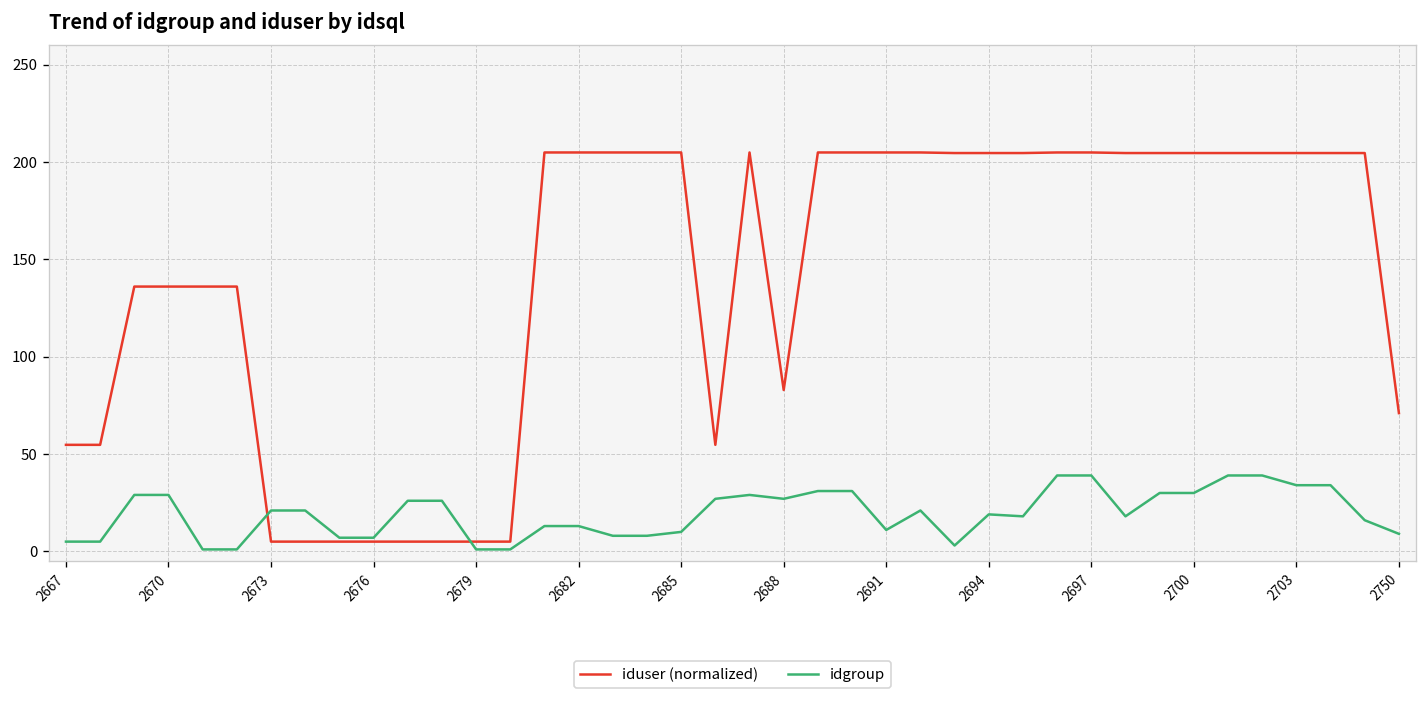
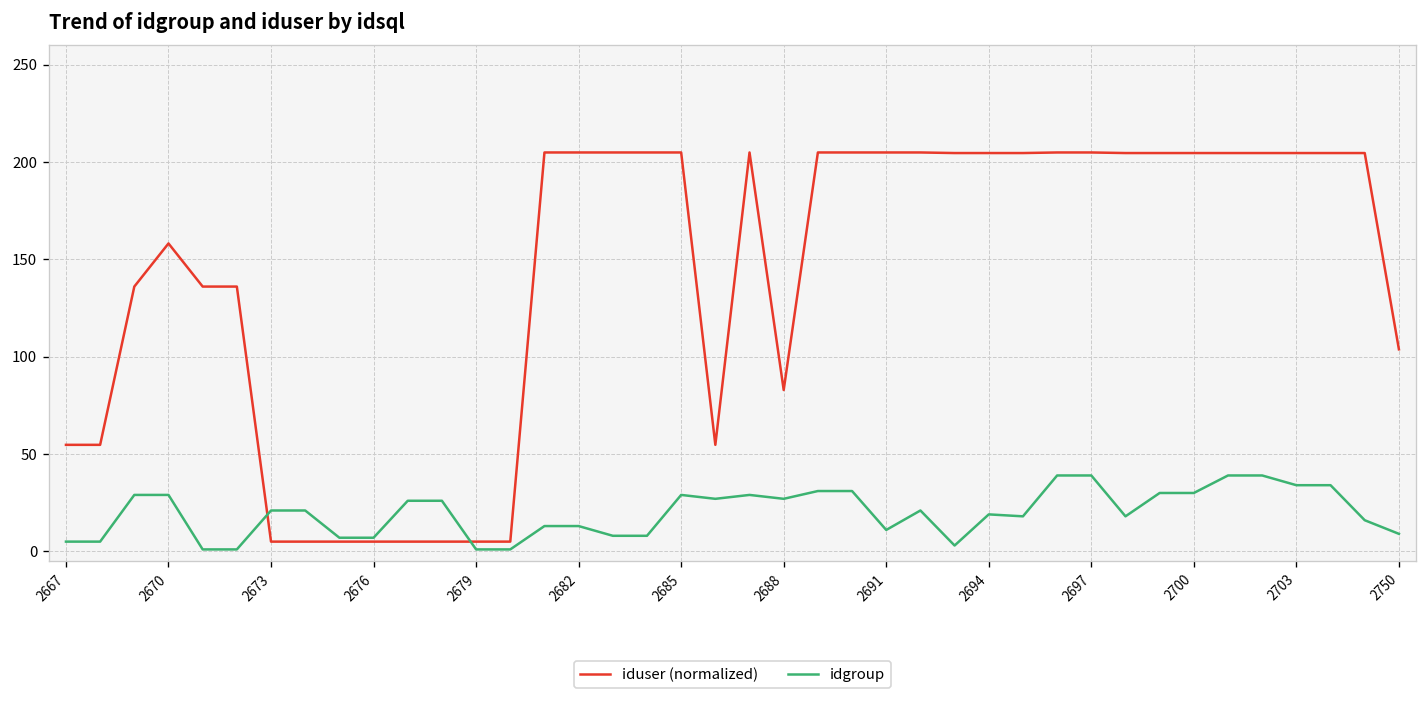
  {
    "iduser (normalized)": {
      "2667": 55,
-     "2670": 136,
+     "2670": 158,
      "2673": 5,
      "2676": 5,
      "2679": 5,
      "2682": 205,
      "2685": 205,
      "2688": 83,
      "2691": 205,
      "2694": 205,
      "2697": 205,
      "2700": 205,
      "2703": 205,
-     "2750": 71
+     "2750": 104
    },
    "idgroup": {
      "2667": 5,
      "2670": 29,
      "2673": 21,
      "2676": 7,
      "2679": 1,
      "2682": 13,
-     "2685": 10,
+     "2685": 29,
      "2688": 27,
      "2691": 11,
      "2694": 19,
      "2697": 39,
      "2700": 30,
      "2703": 34,
      "2750": 9
    }
  }
